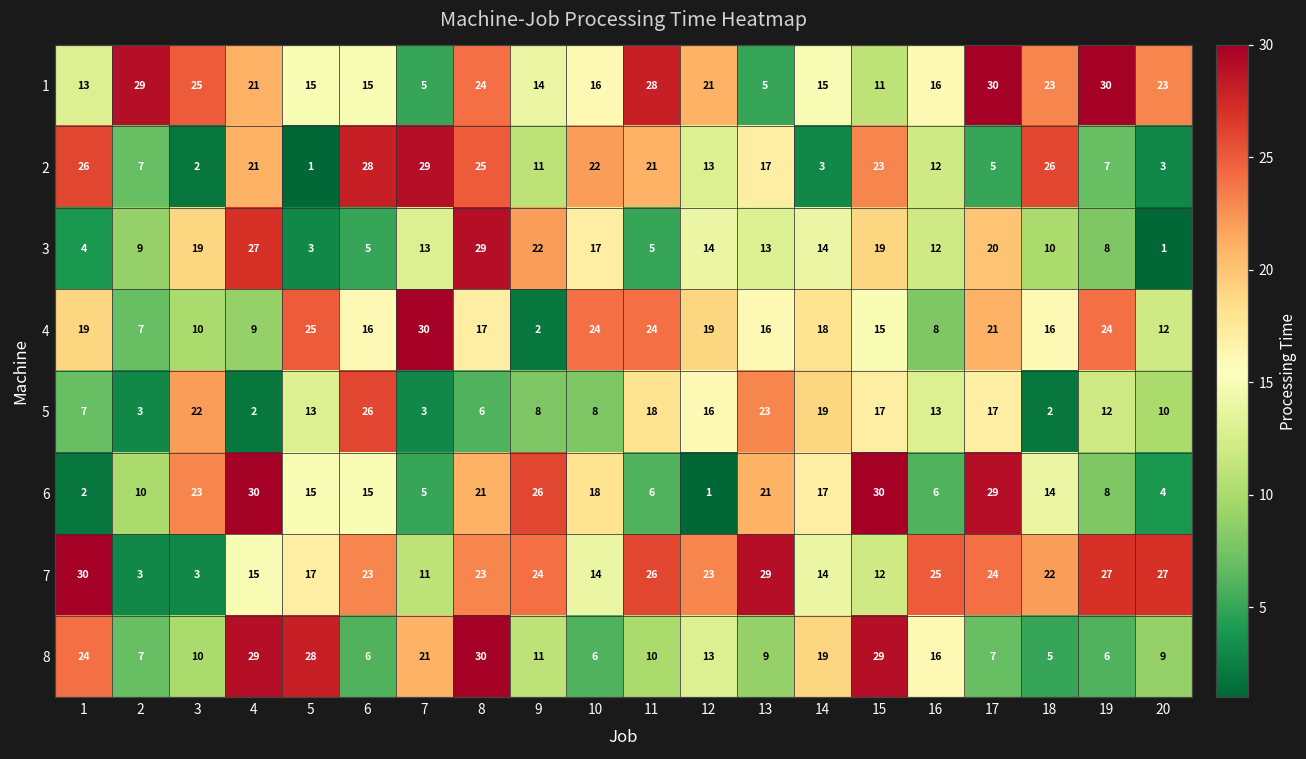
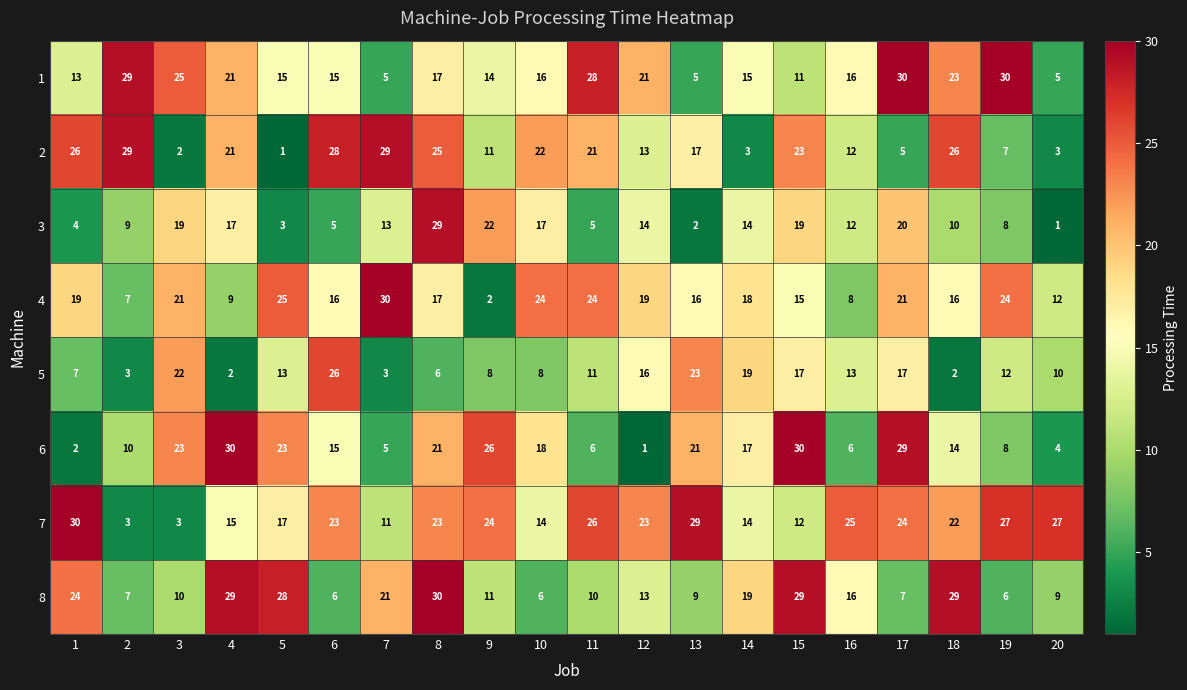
  {
    "1": {
      "1": 13,
      "2": 29,
      "3": 25,
      "4": 21,
      "5": 15,
      "6": 15,
      "7": 5,
-     "8": 24,
+     "8": 17,
      "9": 14,
      "10": 16,
      "11": 28,
      "12": 21,
      "13": 5,
      "14": 15,
      "15": 11,
      "16": 16,
      "17": 30,
      "18": 23,
      "19": 30,
-     "20": 23
+     "20": 5
    },
    "2": {
      "1": 26,
-     "2": 7,
+     "2": 29,
      "3": 2,
      "4": 21,
      "5": 1,
      "6": 28,
      "7": 29,
      "8": 25,
      "9": 11,
      "10": 22,
      "11": 21,
      "12": 13,
      "13": 17,
      "14": 3,
      "15": 23,
      "16": 12,
      "17": 5,
      "18": 26,
      "19": 7,
      "20": 3
    },
    "3": {
      "1": 4,
      "2": 9,
      "3": 19,
-     "4": 27,
+     "4": 17,
      "5": 3,
      "6": 5,
      "7": 13,
      "8": 29,
      "9": 22,
      "10": 17,
      "11": 5,
      "12": 14,
-     "13": 13,
+     "13": 2,
      "14": 14,
      "15": 19,
      "16": 12,
      "17": 20,
      "18": 10,
      "19": 8,
      "20": 1
    },
    "4": {
      "1": 19,
      "2": 7,
-     "3": 10,
+     "3": 21,
      "4": 9,
      "5": 25,
      "6": 16,
      "7": 30,
      "8": 17,
      "9": 2,
      "10": 24,
      "11": 24,
      "12": 19,
      "13": 16,
      "14": 18,
      "15": 15,
      "16": 8,
      "17": 21,
      "18": 16,
      "19": 24,
      "20": 12
    },
    "5": {
      "1": 7,
      "2": 3,
      "3": 22,
      "4": 2,
      "5": 13,
      "6": 26,
      "7": 3,
      "8": 6,
      "9": 8,
      "10": 8,
-     "11": 18,
+     "11": 11,
      "12": 16,
      "13": 23,
      "14": 19,
      "15": 17,
      "16": 13,
      "17": 17,
      "18": 2,
      "19": 12,
      "20": 10
    },
    "6": {
      "1": 2,
      "2": 10,
      "3": 23,
      "4": 30,
-     "5": 15,
+     "5": 23,
      "6": 15,
      "7": 5,
      "8": 21,
      "9": 26,
      "10": 18,
      "11": 6,
      "12": 1,
      "13": 21,
      "14": 17,
      "15": 30,
      "16": 6,
      "17": 29,
      "18": 14,
      "19": 8,
      "20": 4
    },
    "7": {
      "1": 30,
      "2": 3,
      "3": 3,
      "4": 15,
      "5": 17,
      "6": 23,
      "7": 11,
      "8": 23,
      "9": 24,
      "10": 14,
      "11": 26,
      "12": 23,
      "13": 29,
      "14": 14,
      "15": 12,
      "16": 25,
      "17": 24,
      "18": 22,
      "19": 27,
      "20": 27
    },
    "8": {
      "1": 24,
      "2": 7,
      "3": 10,
      "4": 29,
      "5": 28,
      "6": 6,
      "7": 21,
      "8": 30,
      "9": 11,
      "10": 6,
      "11": 10,
      "12": 13,
      "13": 9,
      "14": 19,
      "15": 29,
      "16": 16,
      "17": 7,
-     "18": 5,
+     "18": 29,
      "19": 6,
      "20": 9
    }
  }
